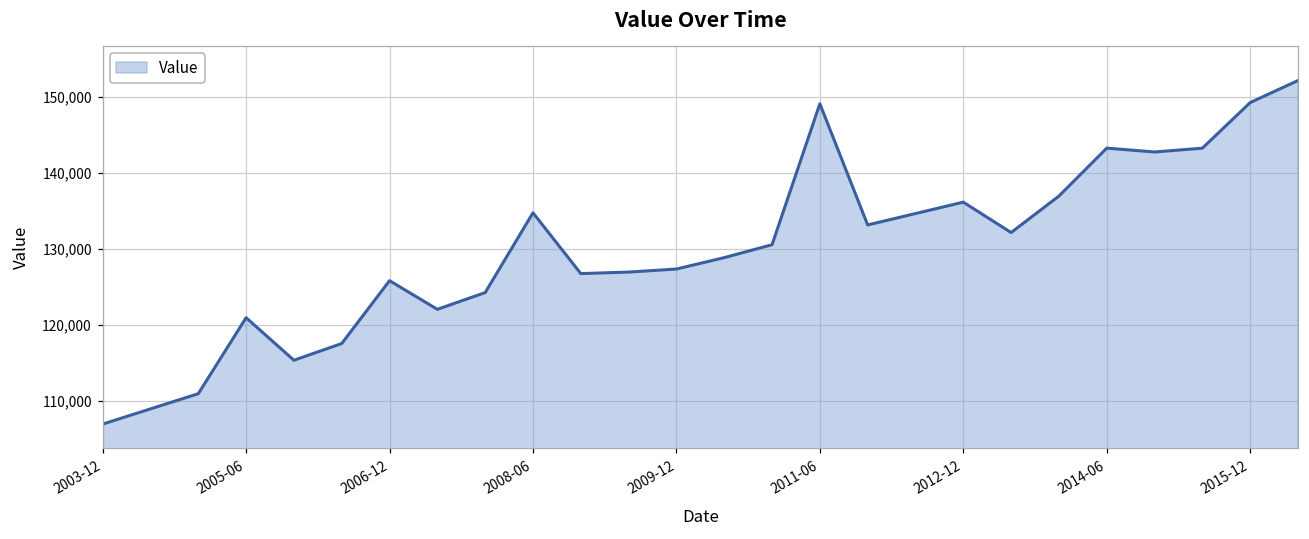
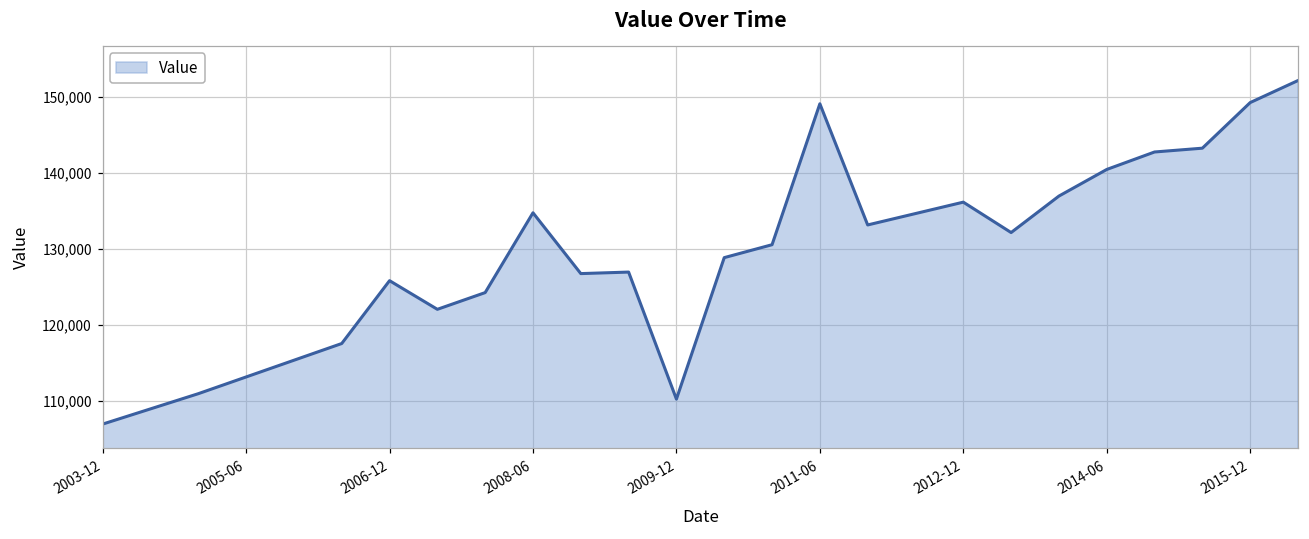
  {
    "2003-12": "107,000",
-   "2005-06": "121,000",
+   "2005-06": "113,000",
    "2006-12": "126,000",
    "2008-06": "135,000",
-   "2009-12": "127,000",
+   "2009-12": "110,000",
    "2011-06": "149,000",
    "2012-12": "136,000",
-   "2014-06": "143,000",
+   "2014-06": "141,000",
    "2015-12": "149,000"
  }
